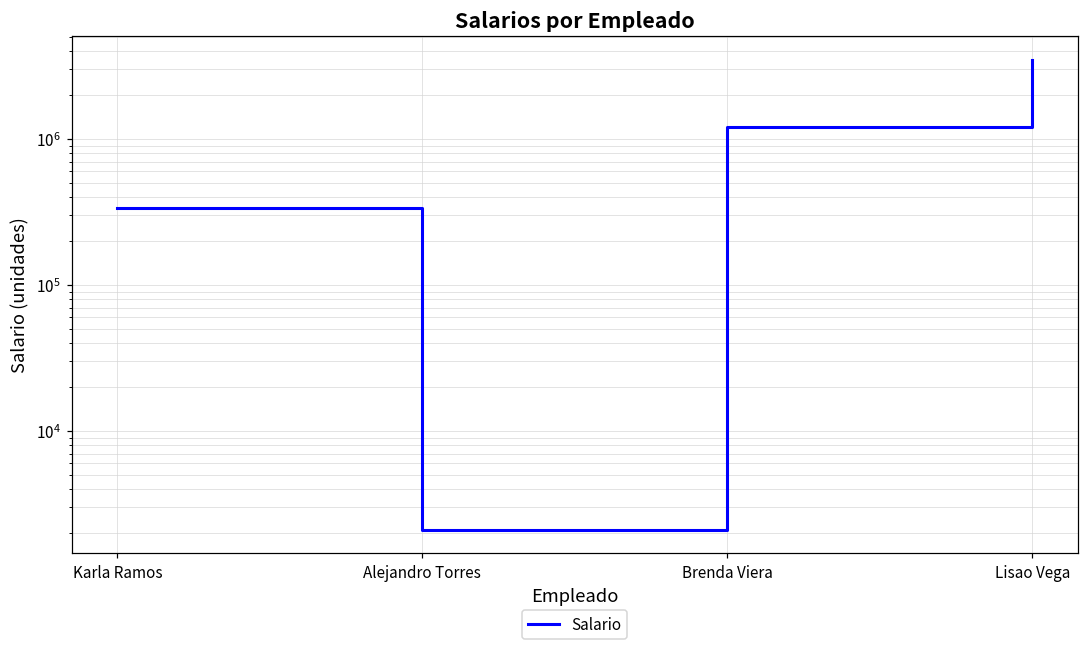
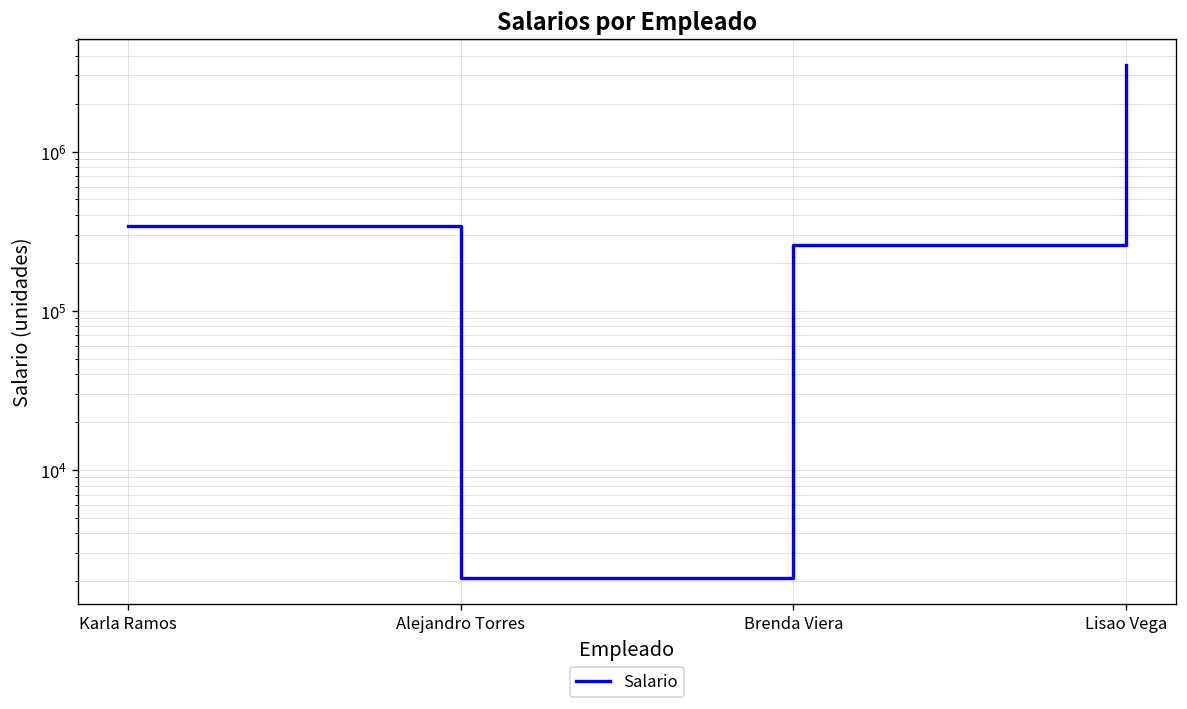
  {
    "Karla Ramos": 340000,
    "Alejandro Torres": 2100,
-   "Brenda Viera": 1200000,
+   "Brenda Viera": 260000,
    "Lisao Vega": 3500000
  }
